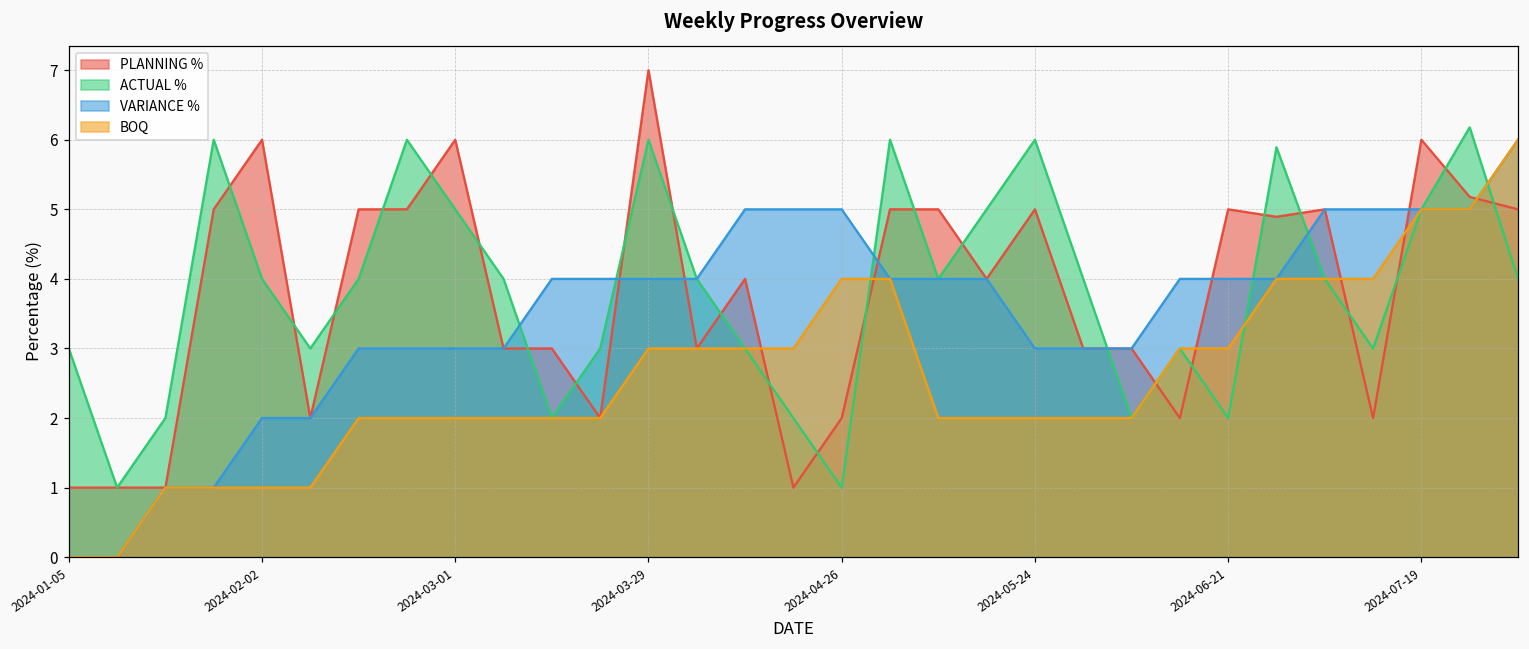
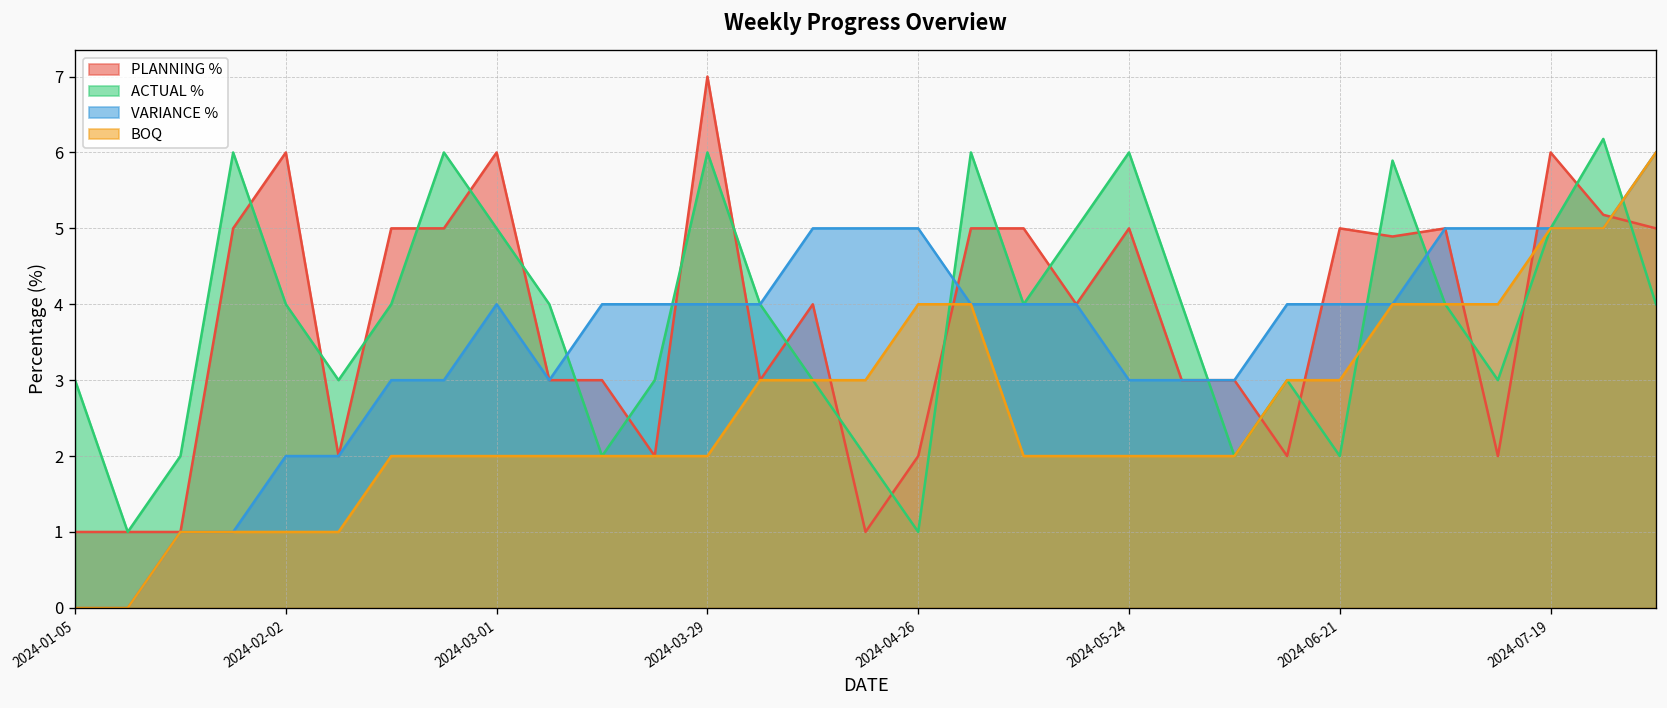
  {
    "PLANNING %": {
      "2024-01-05": 1,
      "2024-02-02": 6,
      "2024-03-01": 6,
      "2024-03-29": 7,
      "2024-04-26": 2,
      "2024-05-24": 5,
      "2024-06-21": 5,
      "2024-07-19": 6
    },
    "ACTUAL %": {
      "2024-01-05": 3,
      "2024-02-02": 4,
      "2024-03-01": 5,
      "2024-03-29": 6,
      "2024-04-26": 1,
      "2024-05-24": 6,
      "2024-06-21": 2
    },
    "VARIANCE %": {
      "2024-02-02": 2,
-     "2024-03-01": 3,
+     "2024-03-01": 4,
      "2024-03-29": 4,
      "2024-04-26": 5,
      "2024-05-24": 3,
      "2024-06-21": 4
    },
    "BOQ": {
      "2024-02-02": 1,
      "2024-03-01": 2,
-     "2024-03-29": 3,
+     "2024-03-29": 2,
      "2024-04-26": 4,
      "2024-05-24": 2,
      "2024-06-21": 3
    }
  }
